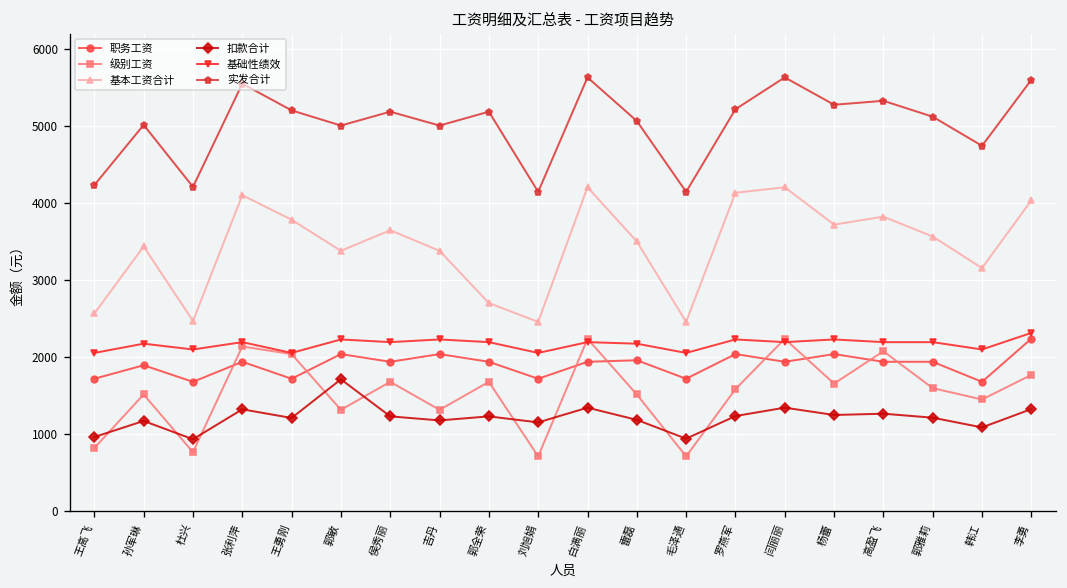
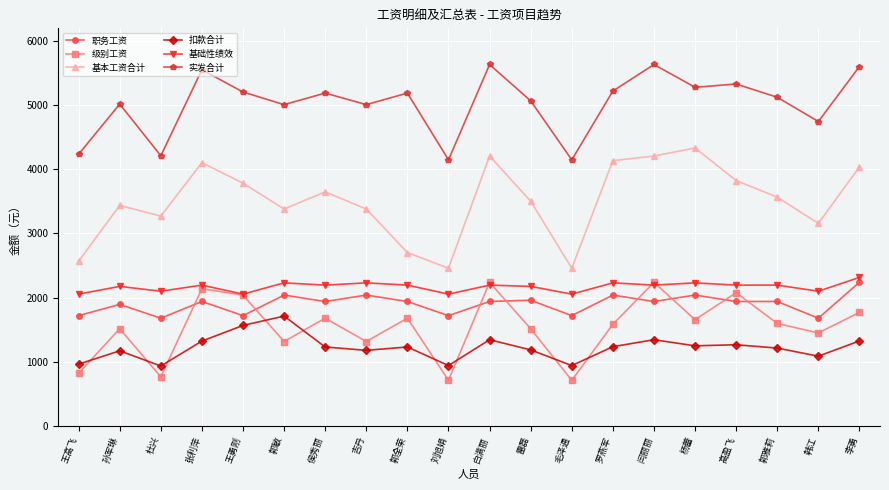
  {
    "级别工资": {
      "王高飞": 800,
      "孙军琳": 1500,
      "杜兴": 800,
      "张利萍": 2100,
      "郭敏": 1300,
      "侯秀丽": 1700,
      "吉丹": 1300,
      "郭全荣": 1700,
      "刘旭娟": 700,
      "白满丽": 2200,
      "雷磊": 1500,
      "毛泽通": 700,
      "罗燕军": 1600,
      "闫丽丽": 2200,
      "杨蕾": 1700,
      "高盈飞": 2100,
      "郭雅莉": 1600,
      "韩江": 1500,
      "李勇": 1800
    },
    "基本工资合计": {
      "王高飞": 2600,
      "孙军琳": 3400,
-     "杜兴": 2500,
+     "杜兴": 3300,
      "张利萍": 4100,
      "王勇刚": 3800,
      "郭敏": 3400,
      "侯秀丽": 3600,
      "吉丹": 3400,
      "郭全荣": 2700,
      "刘旭娟": 2500,
      "白满丽": 4200,
      "雷磊": 3500,
      "毛泽通": 2500,
      "罗燕军": 4100,
      "闫丽丽": 4200,
-     "杨蕾": 3700,
+     "杨蕾": 4300,
      "高盈飞": 3800,
      "郭雅莉": 3600,
      "韩江": 3200,
      "李勇": 4000
    },
    "扣款合计": {
      "王高飞": 1000,
      "孙军琳": 1200,
      "杜兴": 900,
      "张利萍": 1300,
-     "王勇刚": 1200,
+     "王勇刚": 1600,
      "郭敏": 1700,
      "侯秀丽": 1200,
      "吉丹": 1200,
      "郭全荣": 1200,
-     "刘旭娟": 1200,
+     "刘旭娟": 900,
      "白满丽": 1300,
      "雷磊": 1200,
      "毛泽通": 900,
      "罗燕军": 1200,
      "闫丽丽": 1300,
      "杨蕾": 1200,
      "高盈飞": 1300,
      "郭雅莉": 1200,
      "韩江": 1100,
      "李勇": 1300
    }
  }
